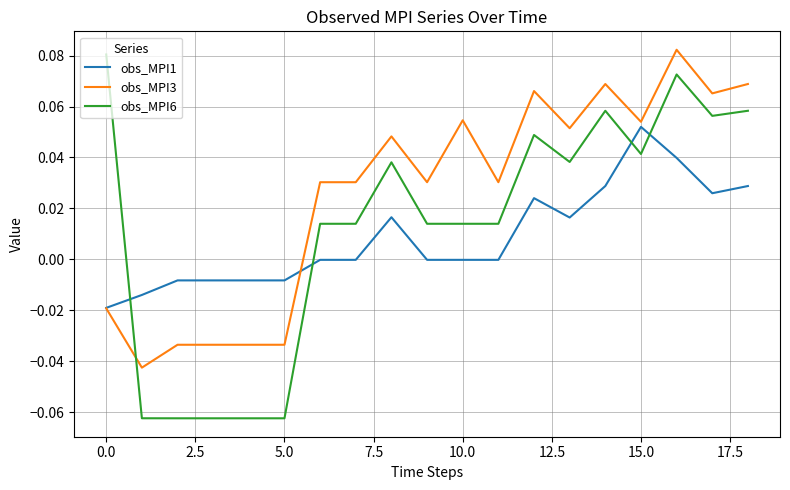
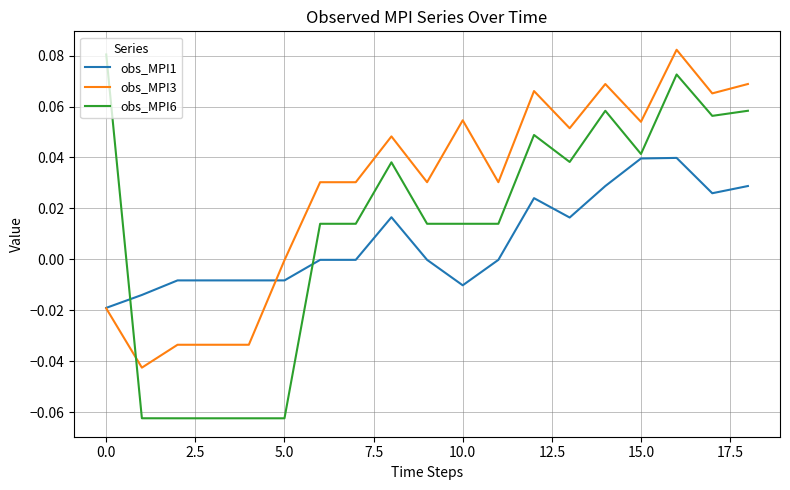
  {
    "obs_MPI1": {
      "5.0": -0.008,
-     "10.0": 0.000,
-     "15.0": 0.052
+     "10.0": -0.010,
+     "15.0": 0.040
    },
    "obs_MPI3": {
-     "5.0": -0.034,
+     "5.0": 0.000,
      "10.0": 0.055,
      "15.0": 0.054
    },
    "obs_MPI6": {
      "5.0": -0.062,
      "10.0": 0.014,
      "15.0": 0.041
    }
  }
